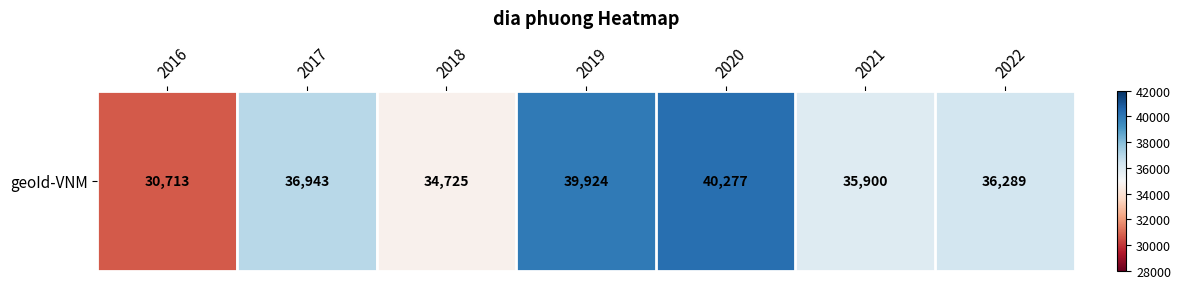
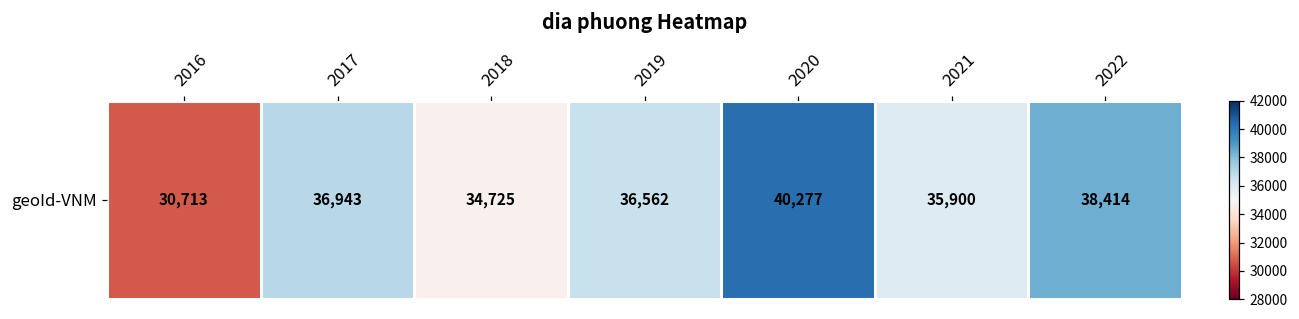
  {
    "geoId-VNM": {
      "2016": "30,713",
      "2017": "36,943",
      "2018": "34,725",
-     "2019": "39,924",
+     "2019": "36,562",
      "2020": "40,277",
      "2021": "35,900",
-     "2022": "36,289"
+     "2022": "38,414"
    }
  }
